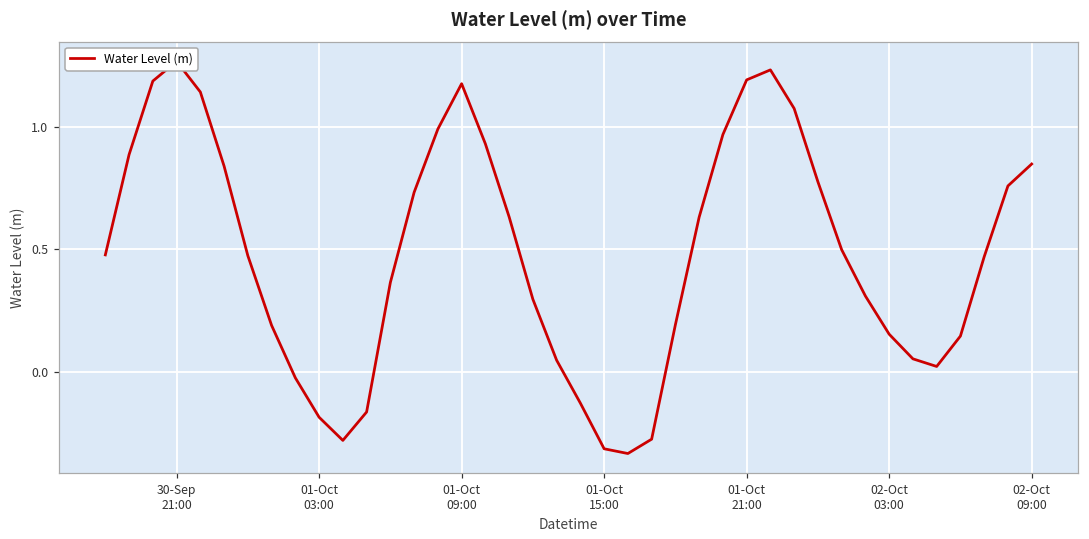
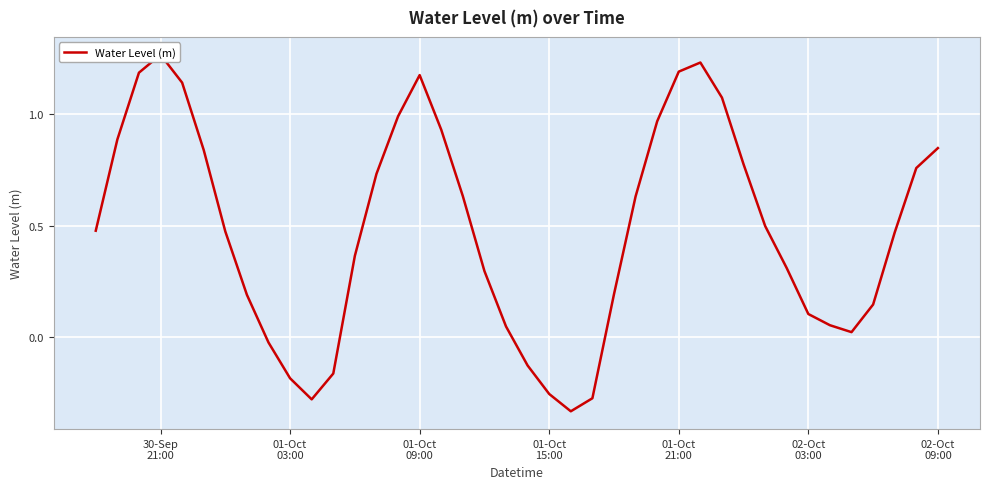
  {
    "01-Oct 03:00": -0.19,
    "01-Oct 09:00": 1.18,
-   "01-Oct 15:00": -0.31,
+   "01-Oct 15:00": -0.26,
    "01-Oct 21:00": 1.19,
-   "02-Oct 03:00": 0.15,
+   "02-Oct 03:00": 0.10,
    "02-Oct 09:00": 0.85
  }
